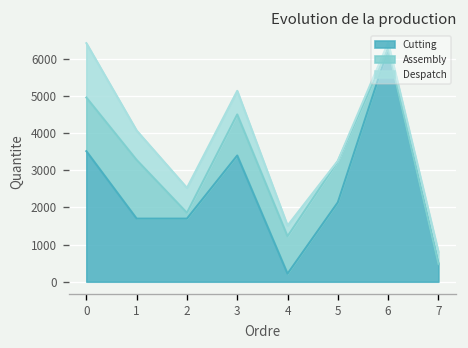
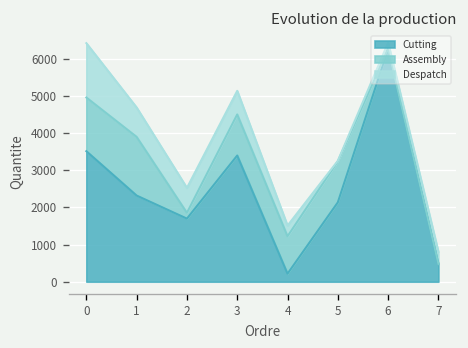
  {
    "Cutting": {
      "0": 3500,
-     "1": 1700,
+     "1": 2300,
      "2": 1700,
      "3": 3400,
      "4": 200,
      "5": 2100
    }
  }
